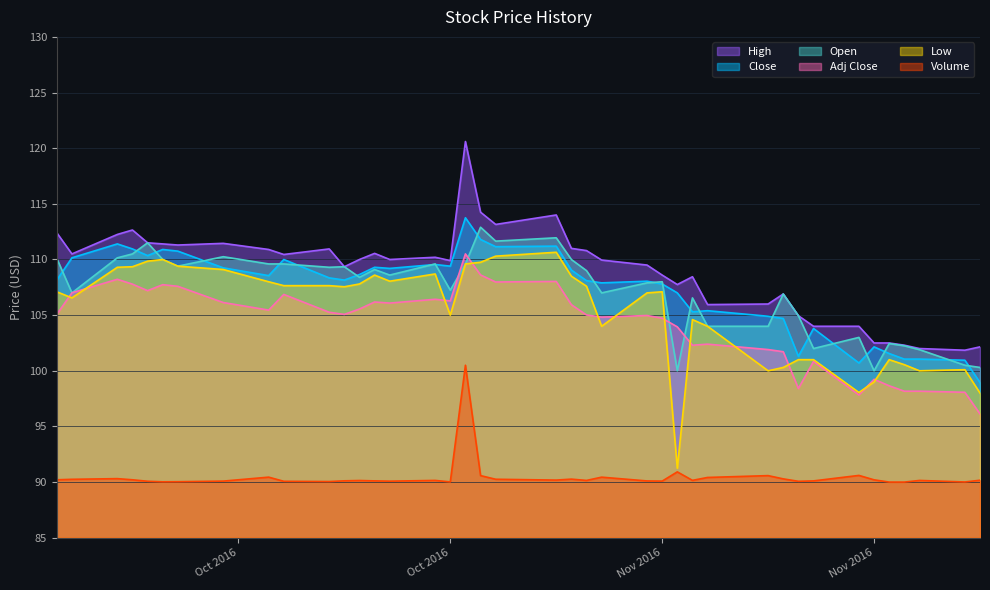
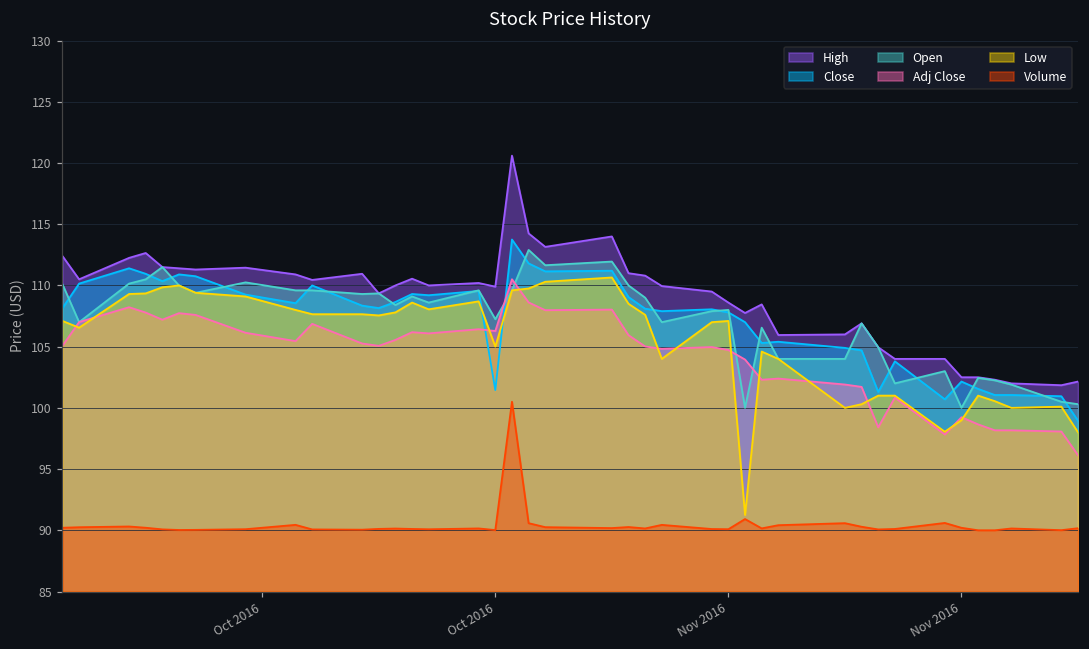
  {
    "High": {
      "Oct 2016": 109.9
    },
    "Close": {
-     "Oct 2016": 109.4
+     "Oct 2016": 101.5
    },
    "Open": {
      "Oct 2016": 107.2
    },
    "Adj Close": {
      "Oct 2016": 106.3
    },
    "Low": {
      "Oct 2016": 105.0
    },
    "Volume": {
      "Oct 2016": 90.0
    }
  }
